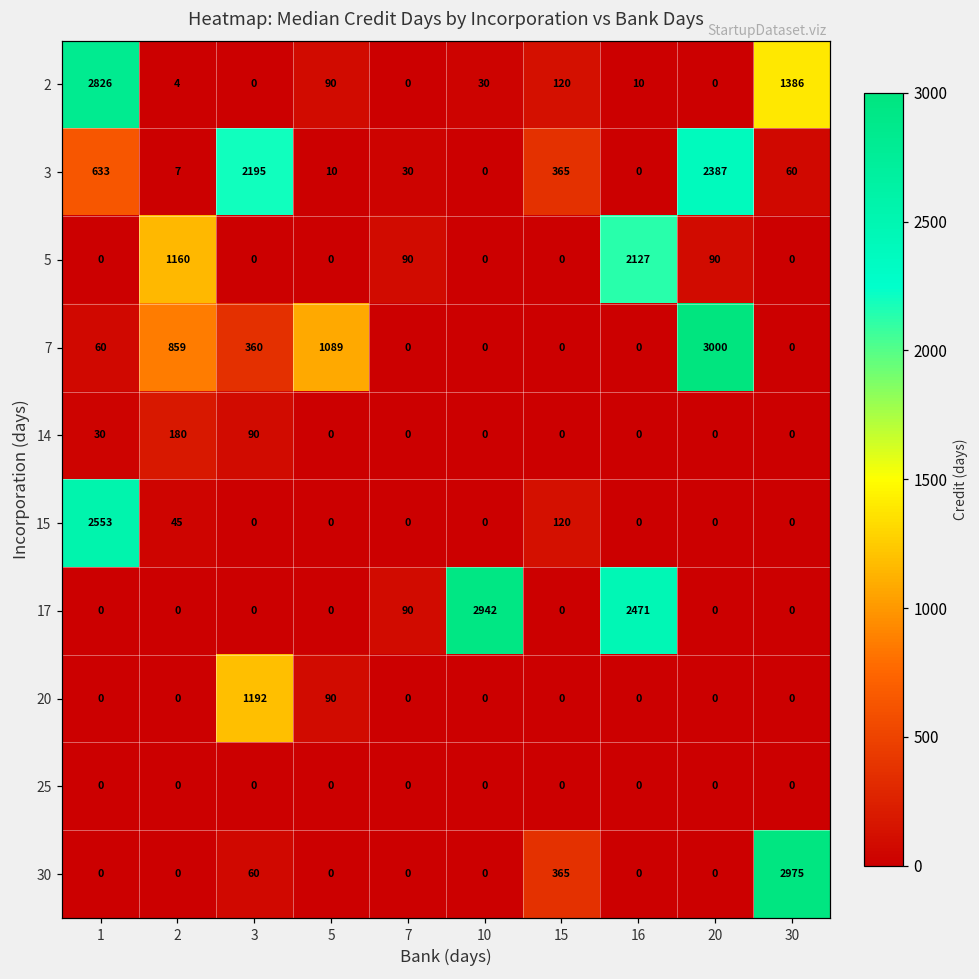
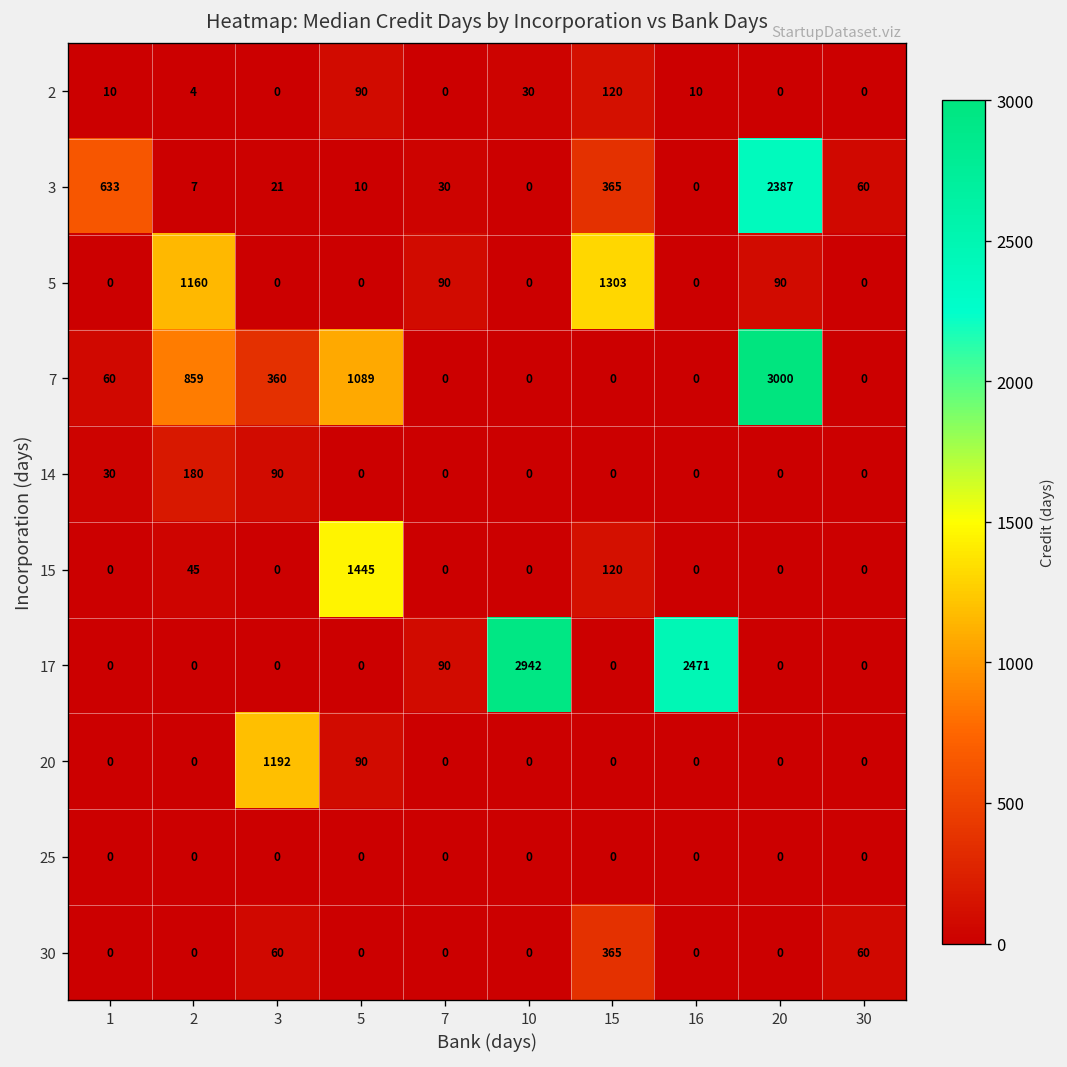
  {
    "2": {
-     "1": 2826,
+     "1": 10,
      "2": 4,
      "3": 0,
      "5": 90,
      "7": 0,
      "10": 30,
      "15": 120,
      "16": 10,
      "20": 0,
-     "30": 1386
+     "30": 0
    },
    "3": {
      "1": 633,
      "2": 7,
-     "3": 2195,
+     "3": 21,
      "5": 10,
      "7": 30,
      "10": 0,
      "15": 365,
      "16": 0,
      "20": 2387,
      "30": 60
    },
    "5": {
      "1": 0,
      "2": 1160,
      "3": 0,
      "5": 0,
      "7": 90,
      "10": 0,
-     "15": 0,
-     "16": 2127,
+     "15": 1303,
+     "16": 0,
      "20": 90,
      "30": 0
    },
    "7": {
      "1": 60,
      "2": 859,
      "3": 360,
      "5": 1089,
      "7": 0,
      "10": 0,
      "15": 0,
      "16": 0,
      "20": 3000,
      "30": 0
    },
    "14": {
      "1": 30,
      "2": 180,
      "3": 90,
      "5": 0,
      "7": 0,
      "10": 0,
      "15": 0,
      "16": 0,
      "20": 0,
      "30": 0
    },
    "15": {
-     "1": 2553,
+     "1": 0,
      "2": 45,
      "3": 0,
-     "5": 0,
+     "5": 1445,
      "7": 0,
      "10": 0,
      "15": 120,
      "16": 0,
      "20": 0,
      "30": 0
    },
    "17": {
      "1": 0,
      "2": 0,
      "3": 0,
      "5": 0,
      "7": 90,
      "10": 2942,
      "15": 0,
      "16": 2471,
      "20": 0,
      "30": 0
    },
    "20": {
      "1": 0,
      "2": 0,
      "3": 1192,
      "5": 90,
      "7": 0,
      "10": 0,
      "15": 0,
      "16": 0,
      "20": 0,
      "30": 0
    },
    "25": {
      "1": 0,
      "2": 0,
      "3": 0,
      "5": 0,
      "7": 0,
      "10": 0,
      "15": 0,
      "16": 0,
      "20": 0,
      "30": 0
    },
    "30": {
      "1": 0,
      "2": 0,
      "3": 60,
      "5": 0,
      "7": 0,
      "10": 0,
      "15": 365,
      "16": 0,
      "20": 0,
-     "30": 2975
+     "30": 60
    }
  }
